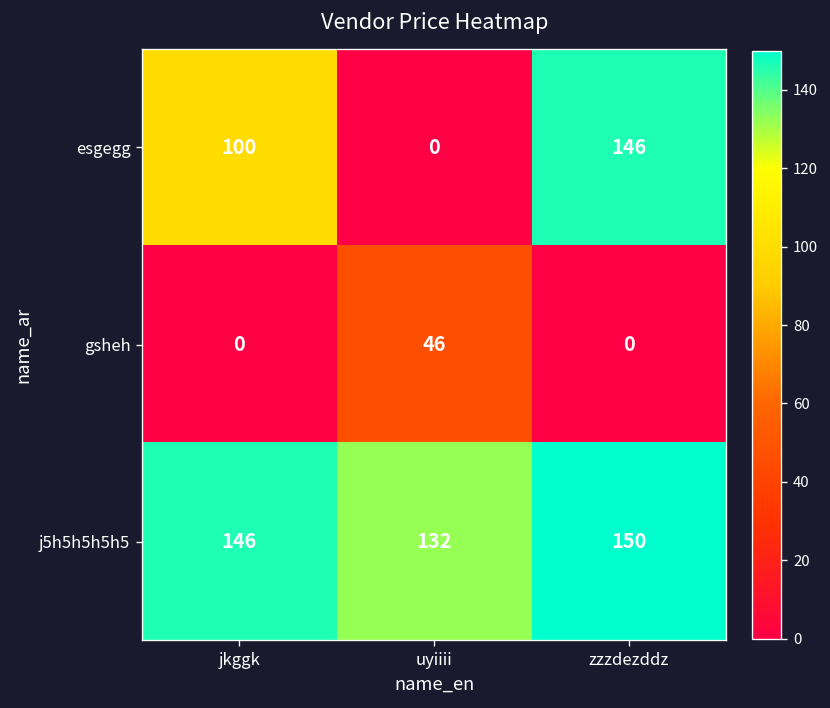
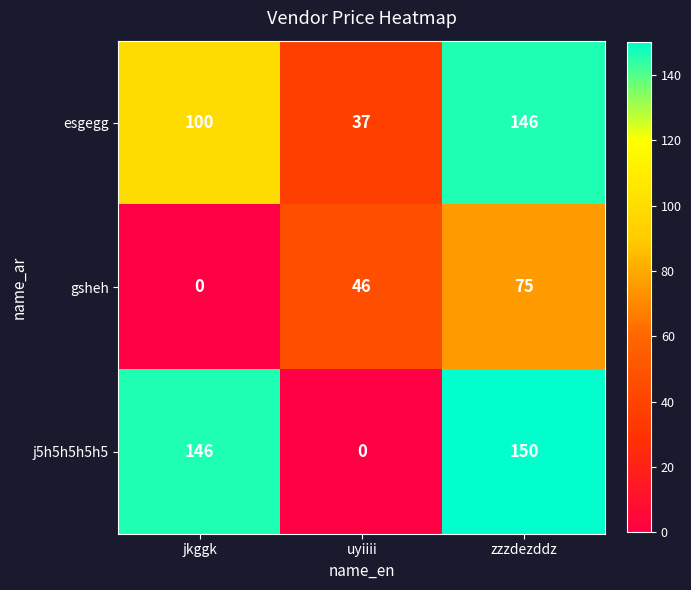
  {
    "esgegg": {
      "jkggk": 100,
-     "uyiiii": 0,
+     "uyiiii": 37,
      "zzzdezddz": 146
    },
    "gsheh": {
      "jkggk": 0,
      "uyiiii": 46,
-     "zzzdezddz": 0
+     "zzzdezddz": 75
    },
    "j5h5h5h5h5": {
      "jkggk": 146,
-     "uyiiii": 132,
+     "uyiiii": 0,
      "zzzdezddz": 150
    }
  }
